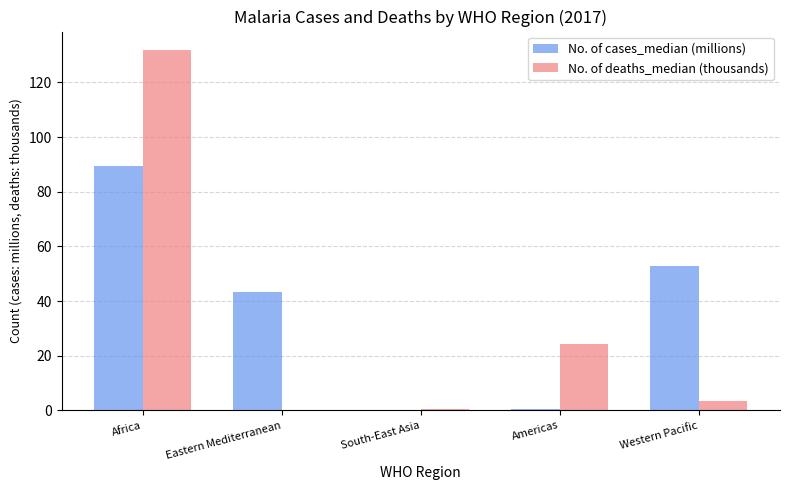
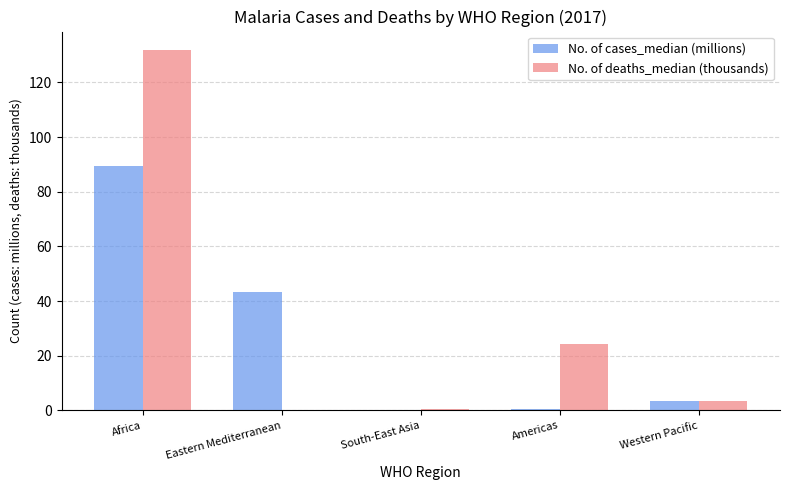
  {
    "No. of cases_median (millions)": {
      "Africa": 89,
      "Eastern Mediterranean": 43,
-     "Western Pacific": 53
+     "Western Pacific": 3
    },
    "No. of deaths_median (thousands)": {
      "Africa": 132,
      "Americas": 24,
      "Western Pacific": 3
    }
  }
